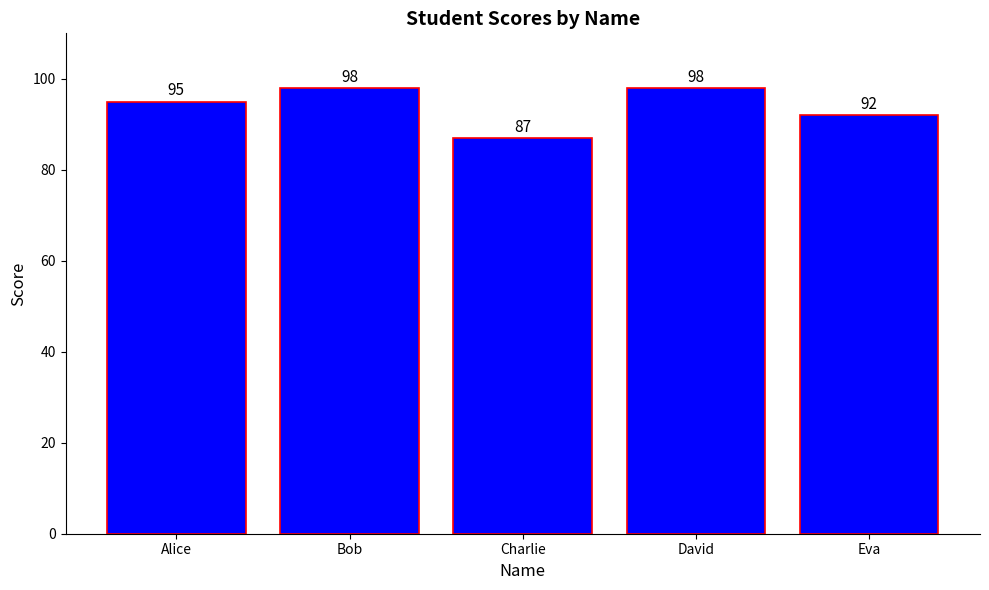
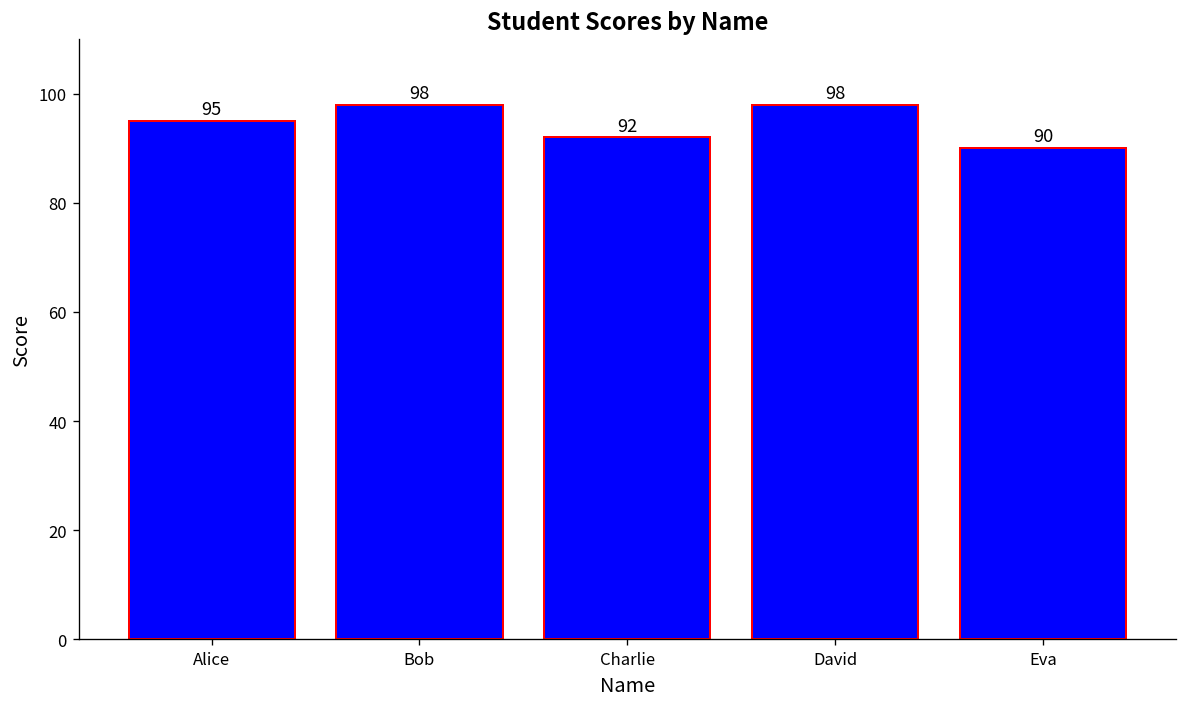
  {
    "Alice": 95,
    "Bob": 98,
-   "Charlie": 87,
+   "Charlie": 92,
    "David": 98,
-   "Eva": 92
+   "Eva": 90
  }
